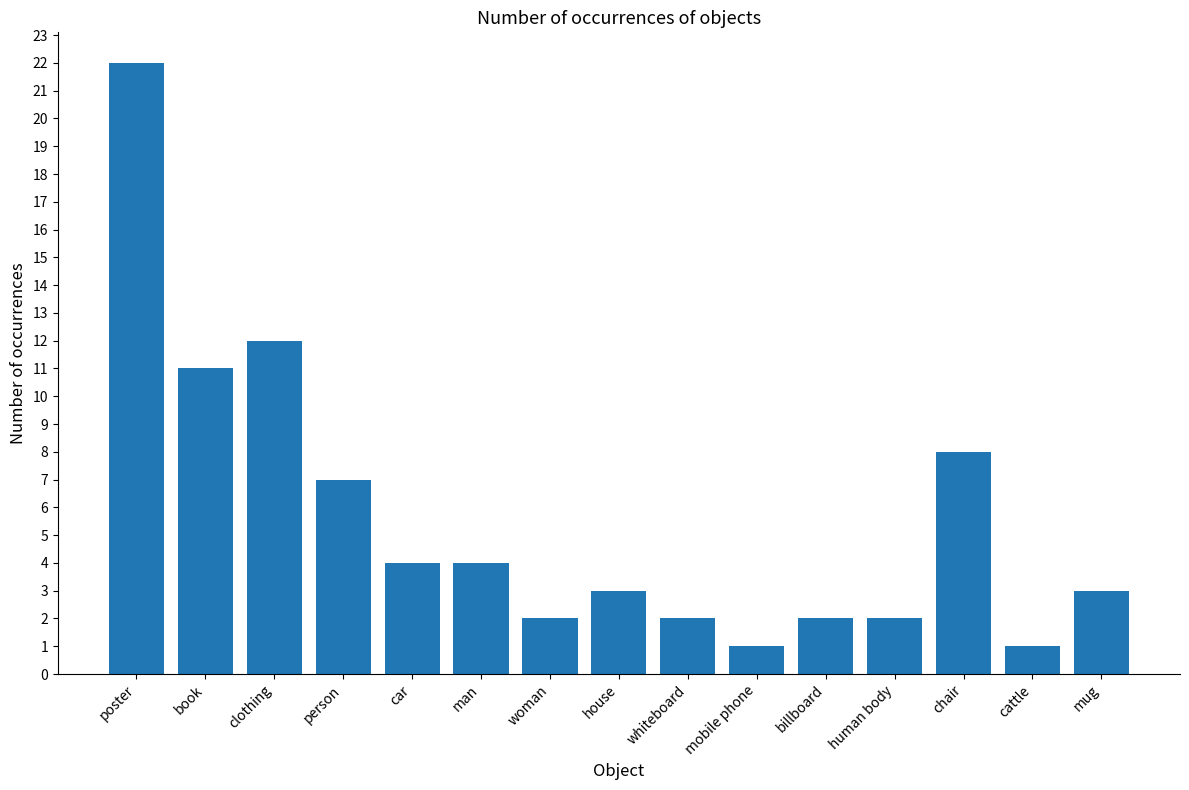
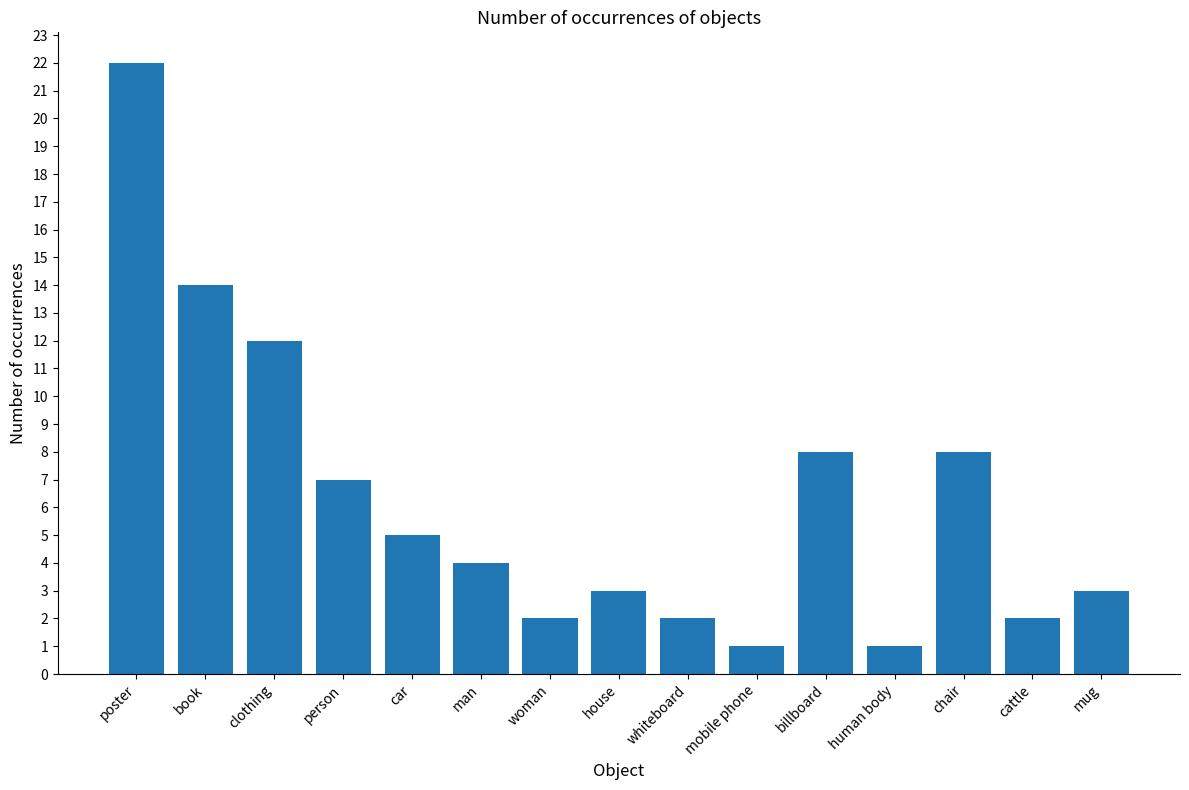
  {
    "poster": 22,
-   "book": 11,
+   "book": 14,
    "clothing": 12,
    "person": 7,
-   "car": 4,
+   "car": 5,
    "man": 4,
    "woman": 2,
    "house": 3,
    "whiteboard": 2,
    "mobile phone": 1,
-   "billboard": 2,
-   "human body": 2,
+   "billboard": 8,
+   "human body": 1,
    "chair": 8,
-   "cattle": 1,
+   "cattle": 2,
    "mug": 3
  }
